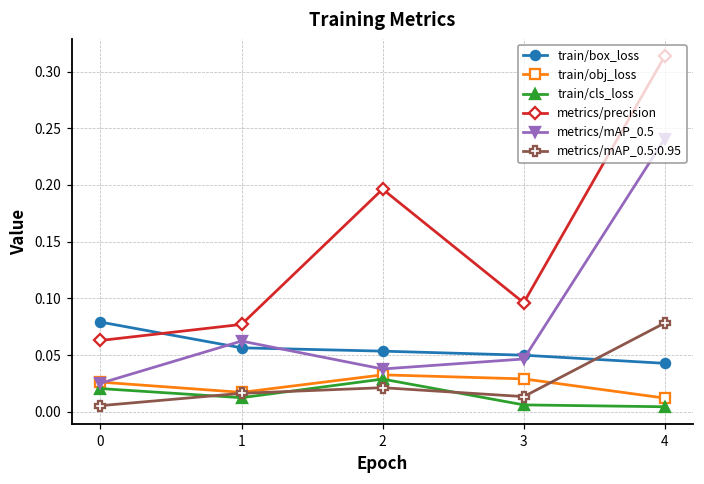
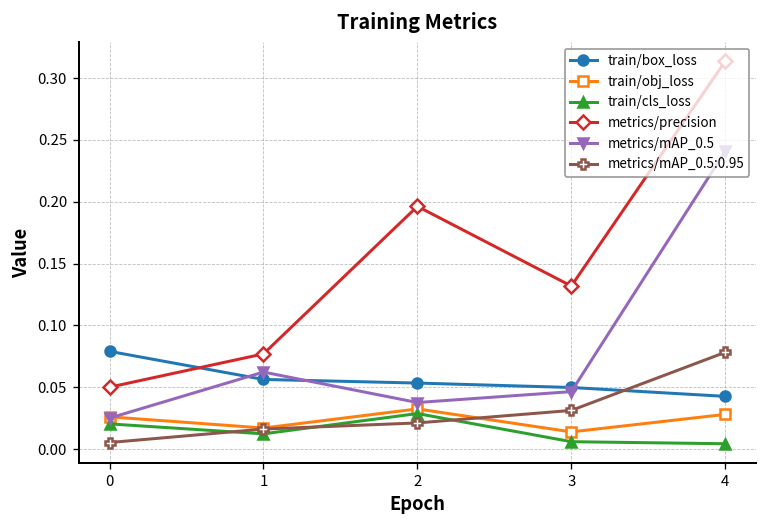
  {
    "train/box_loss": {
      "0": 0.079,
      "1": 0.056,
      "2": 0.053,
      "3": 0.050,
      "4": 0.043
    },
    "train/obj_loss": {
      "2": 0.033,
-     "3": 0.029,
-     "4": 0.012
+     "3": 0.014,
+     "4": 0.028
    },
    "train/cls_loss": {
      "0": 0.020,
      "1": 0.012,
      "2": 0.029,
      "3": 0.006,
      "4": 0.004
    },
    "metrics/precision": {
-     "0": 0.063,
+     "0": 0.050,
      "1": 0.077,
      "2": 0.196,
-     "3": 0.096
+     "3": 0.132
    },
    "metrics/mAP_0.5": {
      "1": 0.062,
      "2": 0.038,
      "3": 0.047
    },
    "metrics/mAP_0.5:0.95": {
      "0": 0.005,
      "2": 0.021,
-     "3": 0.013,
+     "3": 0.031,
      "4": 0.078
    }
  }
